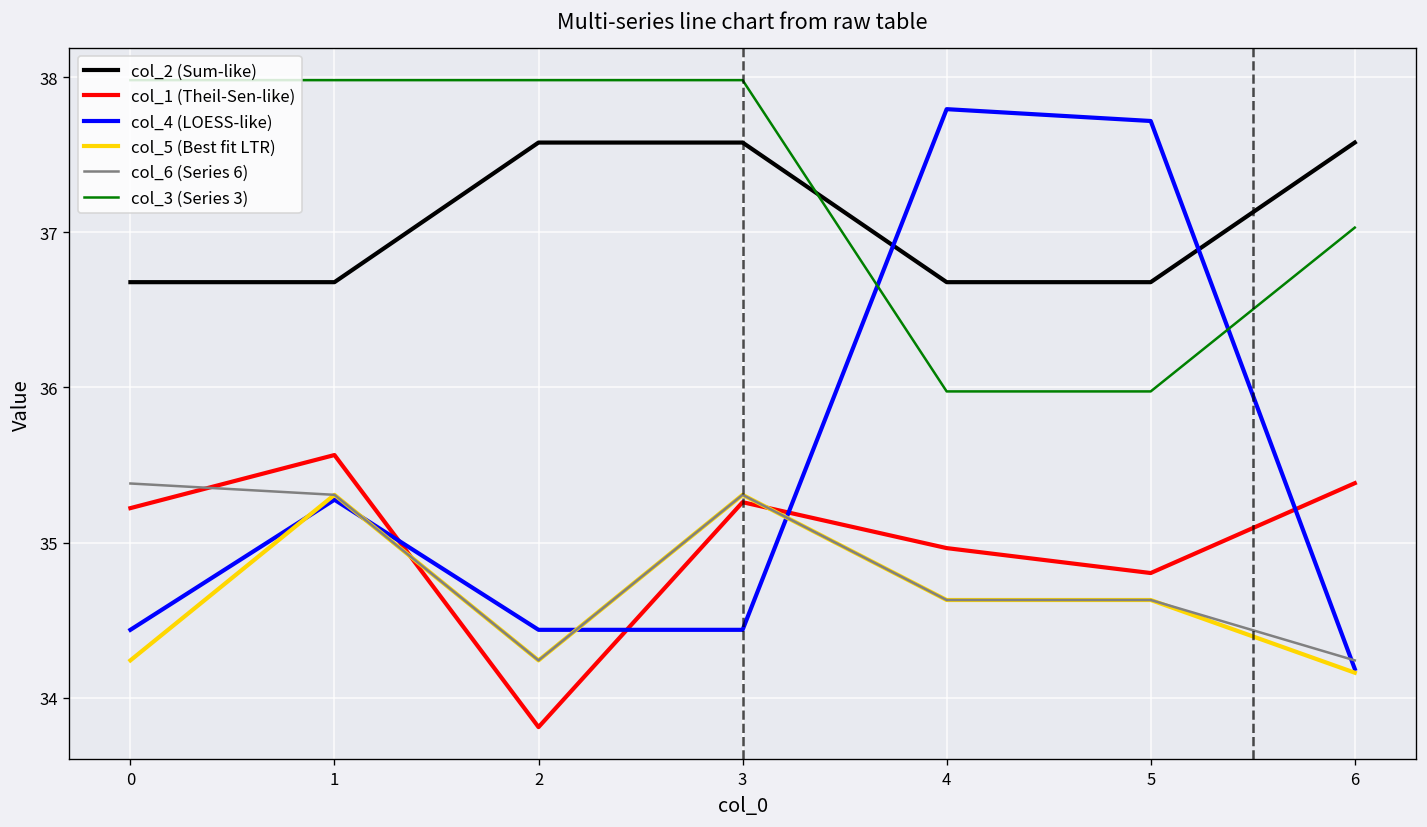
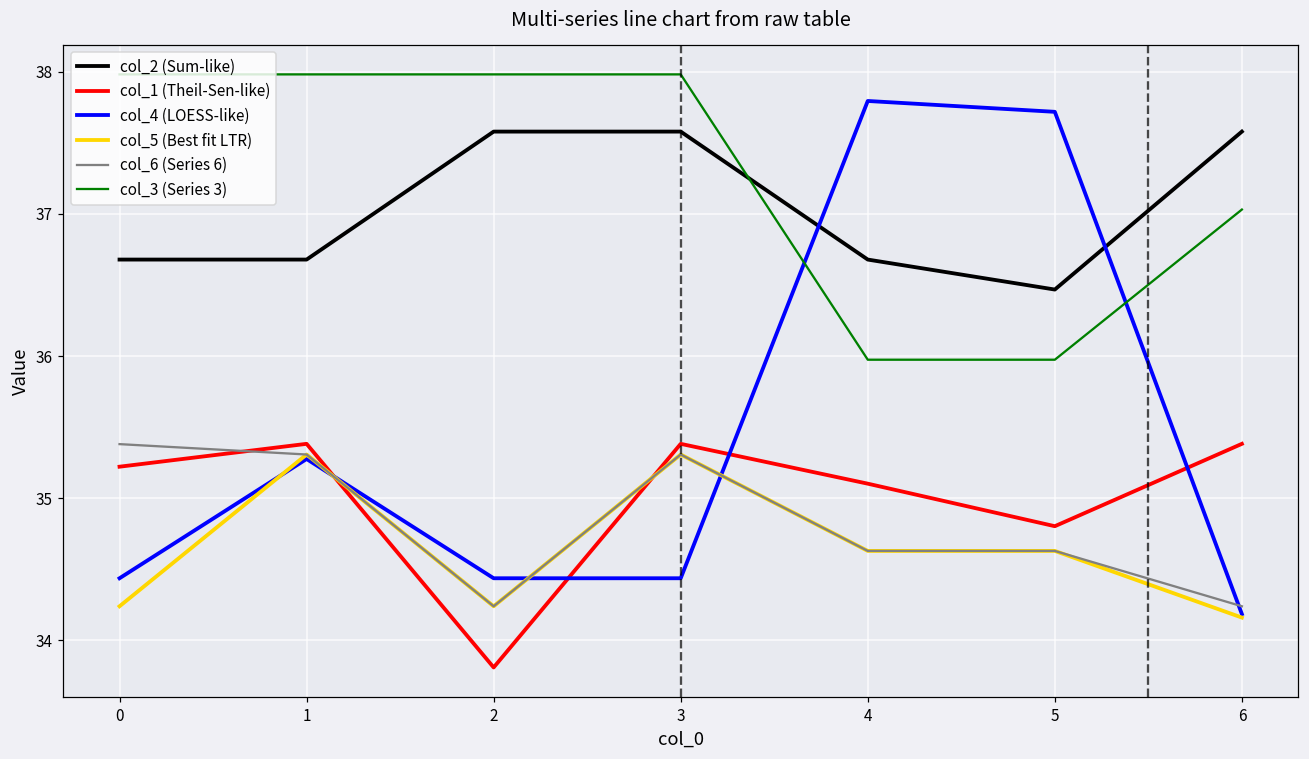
  {
    "col_2 (Sum-like)": {
      "0": 36.68,
      "1": 36.68,
      "2": 37.58,
      "3": 37.58,
      "4": 36.68,
-     "5": 36.68,
+     "5": 36.47,
      "6": 37.58
    },
    "col_1 (Theil-Sen-like)": {
      "0": 35.22,
-     "1": 35.56,
+     "1": 35.38,
      "2": 33.81,
-     "3": 35.26,
-     "4": 34.96,
+     "3": 35.38,
+     "4": 35.10,
      "5": 34.80,
      "6": 35.38
    },
    "col_4 (LOESS-like)": {
      "0": 34.44,
      "1": 35.28,
      "2": 34.44,
      "3": 34.44,
      "4": 37.79,
      "5": 37.72,
      "6": 34.19
    },
    "col_5 (Best fit LTR)": {
      "0": 34.24,
      "6": 34.16
    },
    "col_6 (Series 6)": {
      "0": 35.38,
      "6": 34.24
    },
    "col_3 (Series 3)": {
      "1": 37.98,
      "2": 37.98,
      "3": 37.98,
      "4": 35.97,
      "5": 35.97,
      "6": 37.03
    }
  }
